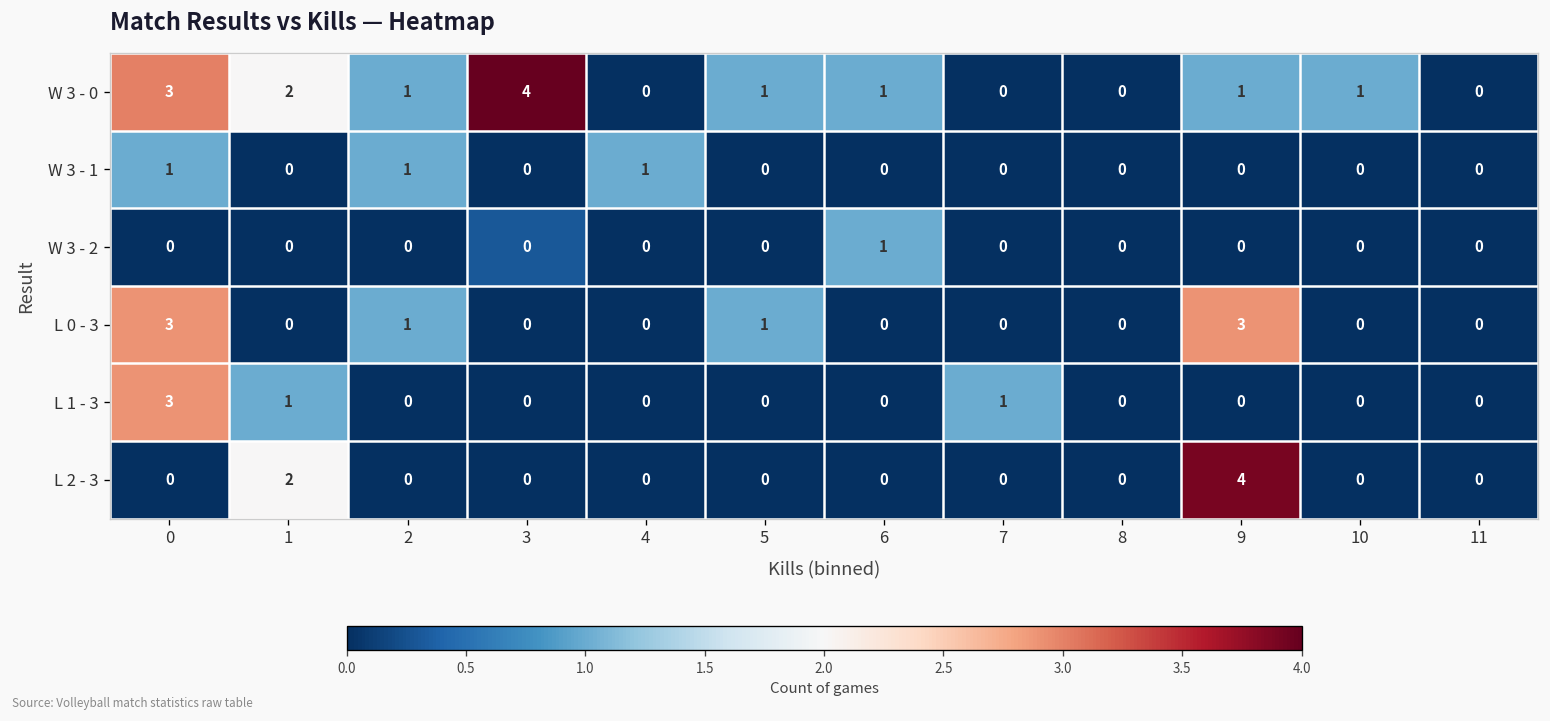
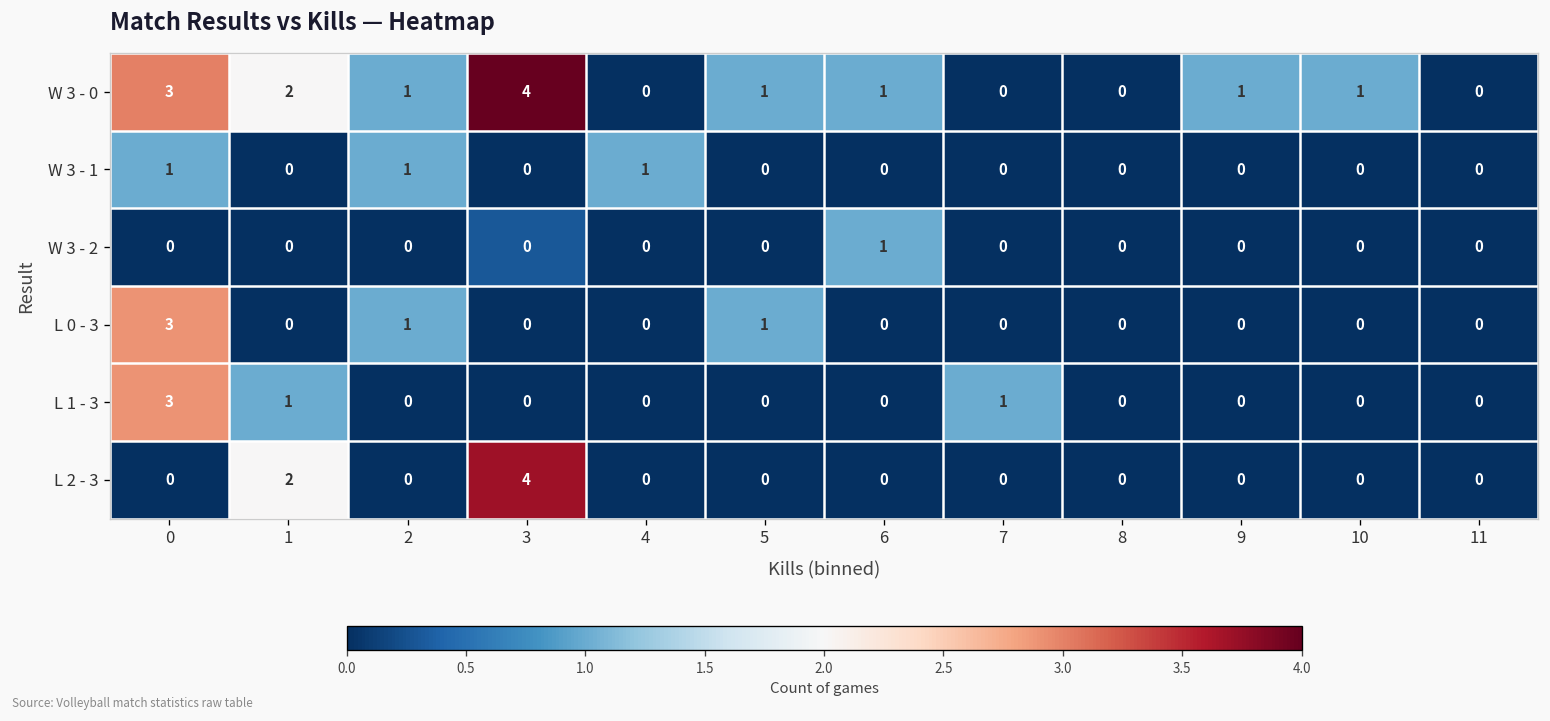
  {
    "W 3 - 0": {
      "0": 3,
      "1": 2,
      "2": 1,
      "3": 4,
      "4": 0,
      "5": 1,
      "6": 1,
      "7": 0,
      "8": 0,
      "9": 1,
      "10": 1,
      "11": 0
    },
    "W 3 - 1": {
      "0": 1,
      "1": 0,
      "2": 1,
      "3": 0,
      "4": 1,
      "5": 0,
      "6": 0,
      "7": 0,
      "8": 0,
      "9": 0,
      "10": 0,
      "11": 0
    },
    "W 3 - 2": {
      "0": 0,
      "1": 0,
      "2": 0,
      "3": 0,
      "4": 0,
      "5": 0,
      "6": 1,
      "7": 0,
      "8": 0,
      "9": 0,
      "10": 0,
      "11": 0
    },
    "L 0 - 3": {
      "0": 3,
      "1": 0,
      "2": 1,
      "3": 0,
      "4": 0,
      "5": 1,
      "6": 0,
      "7": 0,
      "8": 0,
-     "9": 3,
+     "9": 0,
      "10": 0,
      "11": 0
    },
    "L 1 - 3": {
      "0": 3,
      "1": 1,
      "2": 0,
      "3": 0,
      "4": 0,
      "5": 0,
      "6": 0,
      "7": 1,
      "8": 0,
      "9": 0,
      "10": 0,
      "11": 0
    },
    "L 2 - 3": {
      "0": 0,
      "1": 2,
      "2": 0,
-     "3": 0,
+     "3": 4,
      "4": 0,
      "5": 0,
      "6": 0,
      "7": 0,
      "8": 0,
-     "9": 4,
+     "9": 0,
      "10": 0,
      "11": 0
    }
  }
